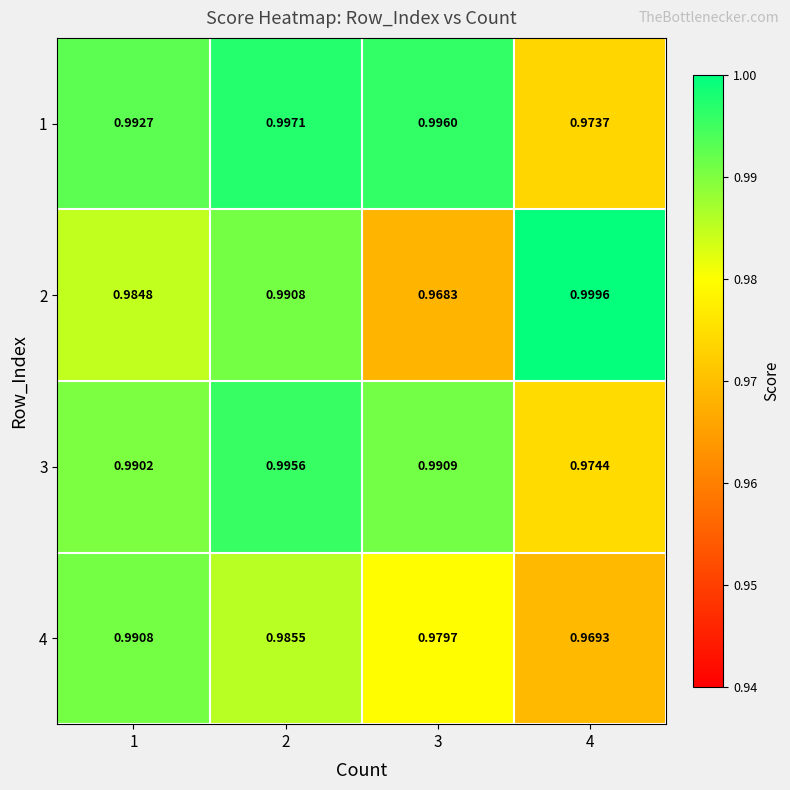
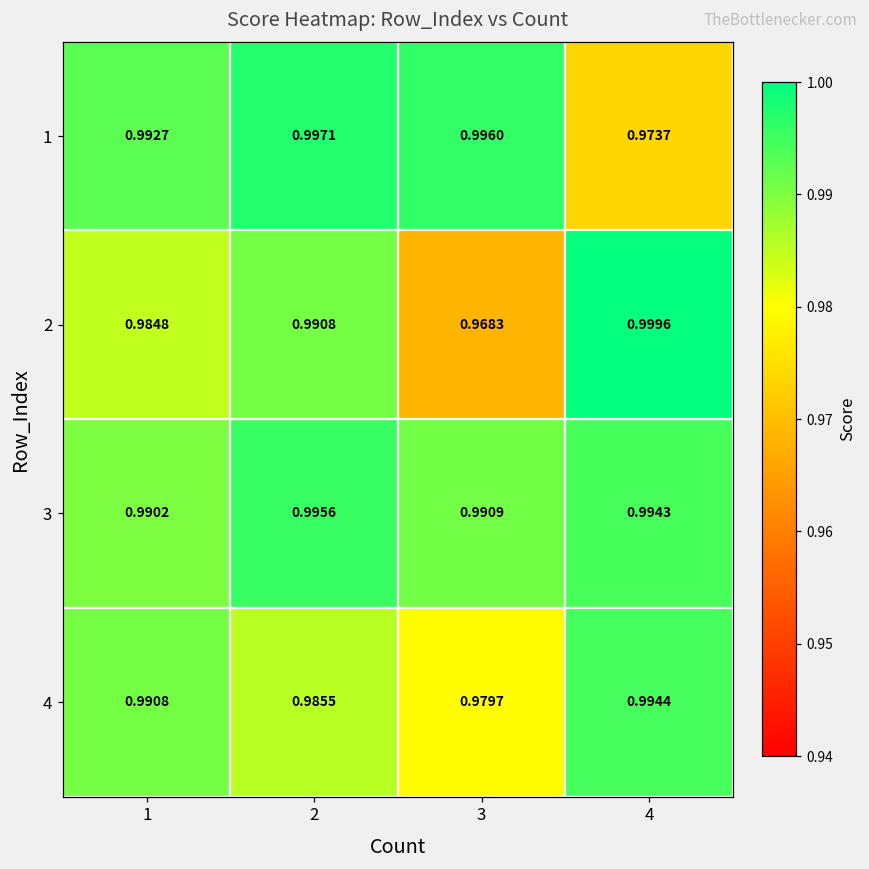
  {
    "1": {
      "1": 0.9927,
      "2": 0.9971,
      "3": 0.9960,
      "4": 0.9737
    },
    "2": {
      "1": 0.9848,
      "2": 0.9908,
      "3": 0.9683,
      "4": 0.9996
    },
    "3": {
      "1": 0.9902,
      "2": 0.9956,
      "3": 0.9909,
-     "4": 0.9744
+     "4": 0.9943
    },
    "4": {
      "1": 0.9908,
      "2": 0.9855,
      "3": 0.9797,
-     "4": 0.9693
+     "4": 0.9944
    }
  }
